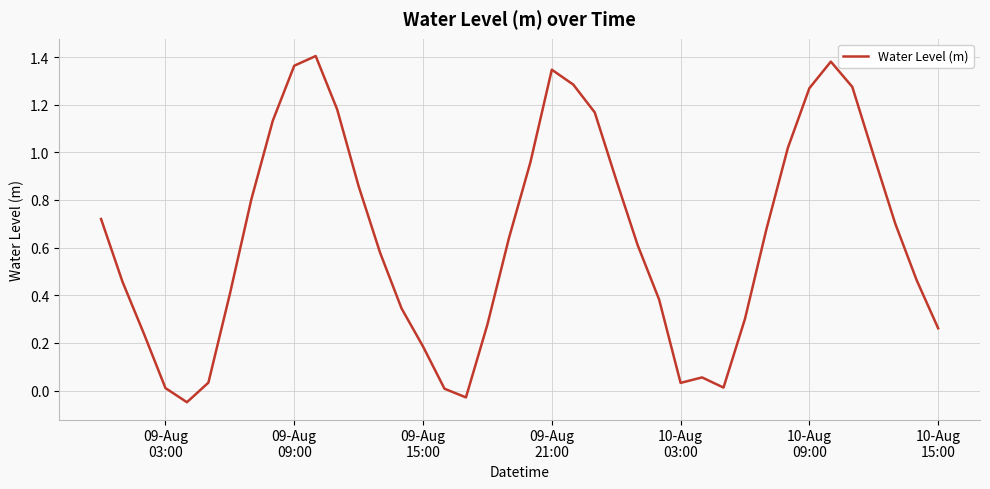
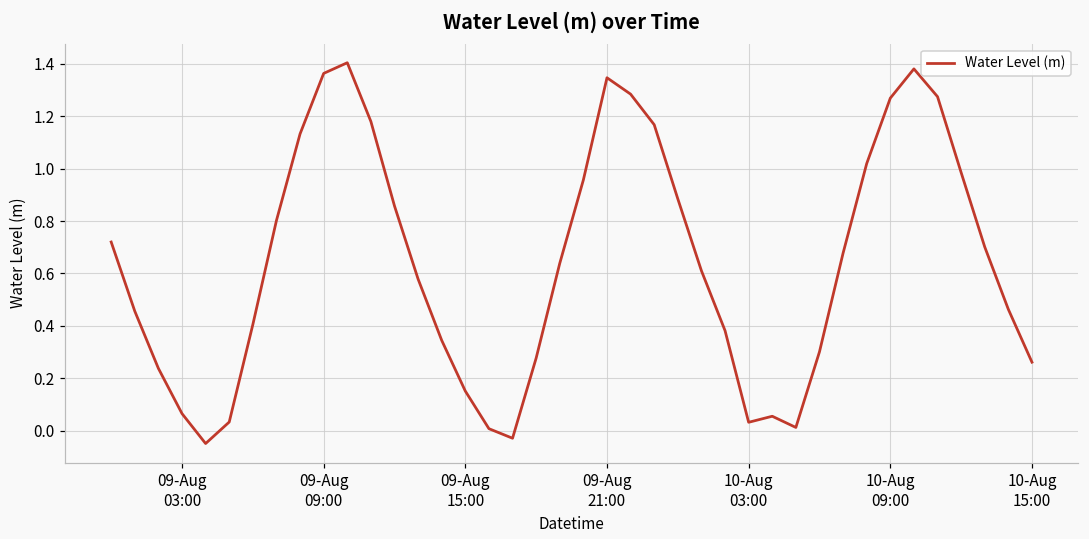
  {
-   "09-Aug 03:00": 0.01,
+   "09-Aug 03:00": 0.07,
    "09-Aug 09:00": 1.36,
-   "09-Aug 15:00": 0.18,
+   "09-Aug 15:00": 0.15,
    "09-Aug 21:00": 1.35,
    "10-Aug 03:00": 0.03,
    "10-Aug 09:00": 1.27,
    "10-Aug 15:00": 0.26
  }
